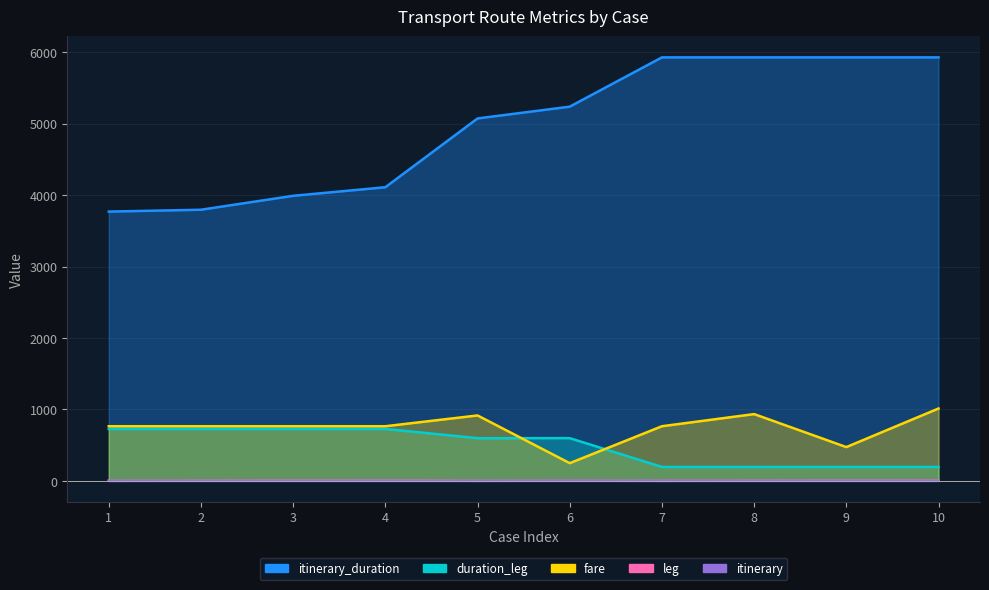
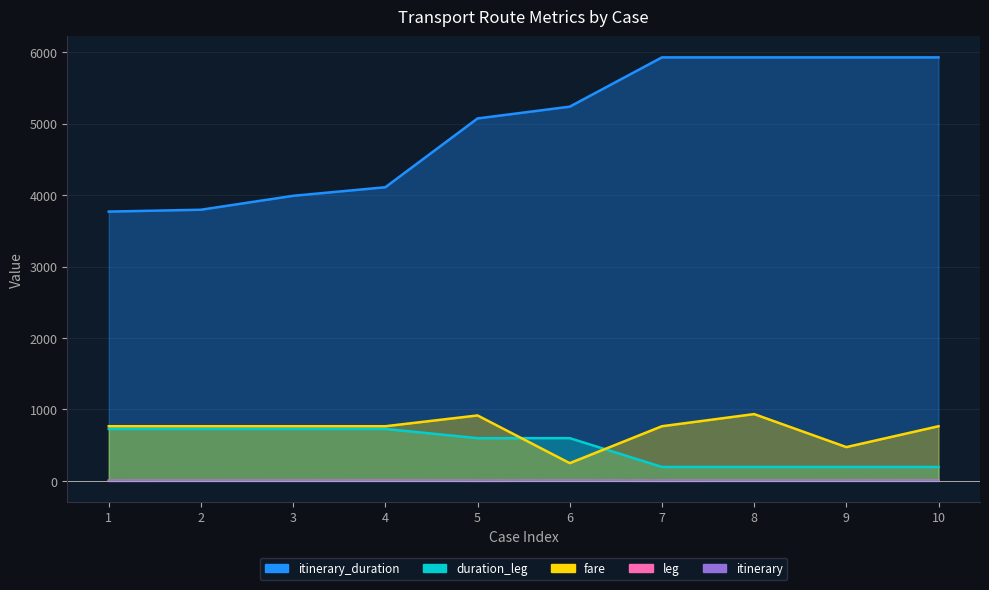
  {
    "fare": {
      "1": 800,
      "2": 800,
      "3": 800,
      "4": 800,
      "5": 900,
      "6": 200,
      "7": 800,
      "8": 900,
      "9": 500,
-     "10": 1000
+     "10": 800
    }
  }
